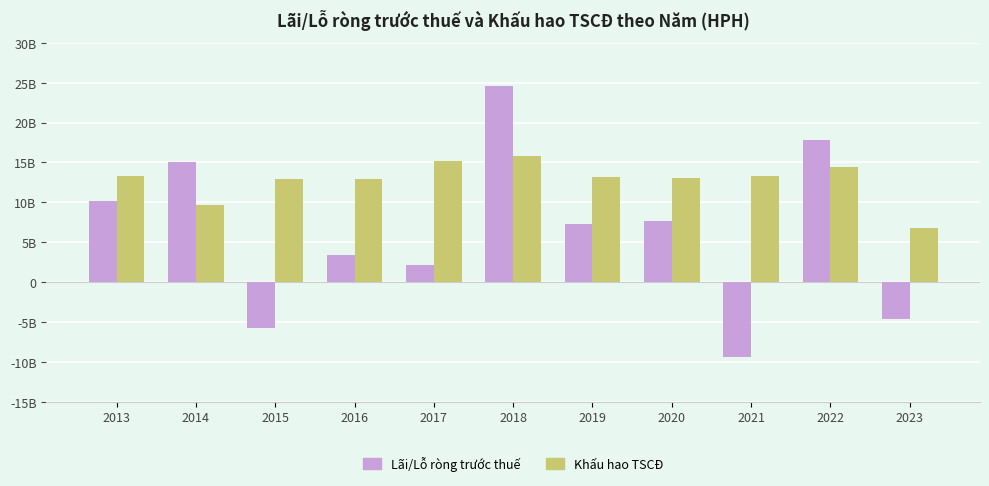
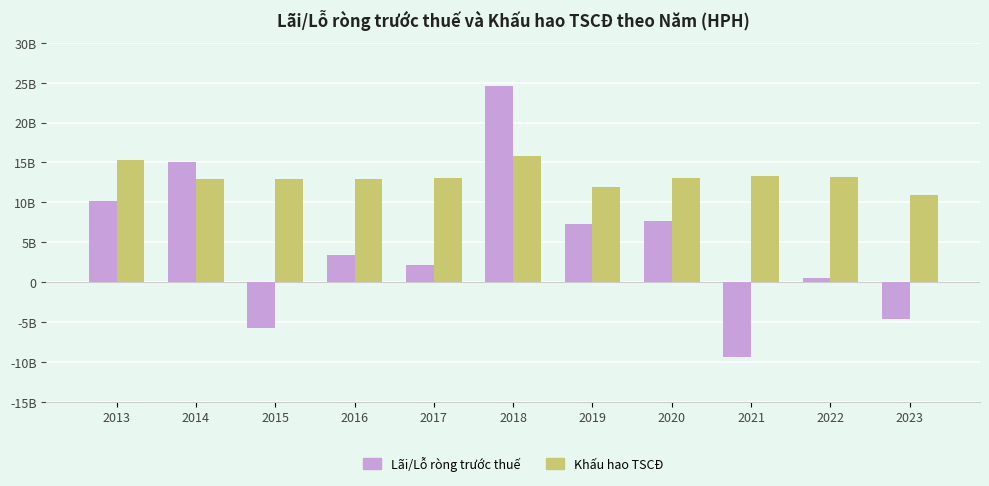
  {
    "Lãi/Lỗ ròng trước thuế": {
      "2013": 10000000000,
      "2014": 15000000000,
      "2015": -6000000000,
      "2016": 3000000000,
      "2017": 2000000000,
      "2018": 25000000000,
      "2019": 7000000000,
      "2020": 8000000000,
      "2021": -9000000000,
-     "2022": 18000000000,
+     "2022": 1000000000,
      "2023": -5000000000
    },
    "Khấu hao TSCĐ": {
-     "2013": 13000000000,
-     "2014": 10000000000,
+     "2013": 15000000000,
+     "2014": 13000000000,
      "2015": 13000000000,
      "2016": 13000000000,
-     "2017": 15000000000,
+     "2017": 13000000000,
      "2018": 16000000000,
-     "2019": 13000000000,
+     "2019": 12000000000,
      "2020": 13000000000,
      "2021": 13000000000,
-     "2022": 14000000000,
-     "2023": 7000000000
+     "2022": 13000000000,
+     "2023": 11000000000
    }
  }
